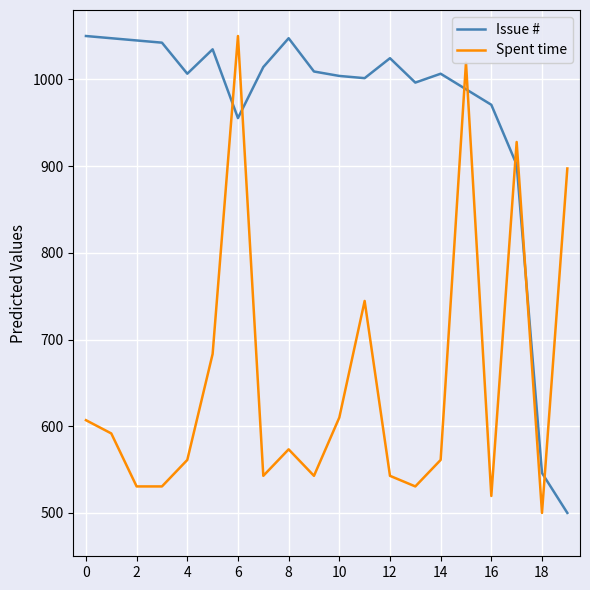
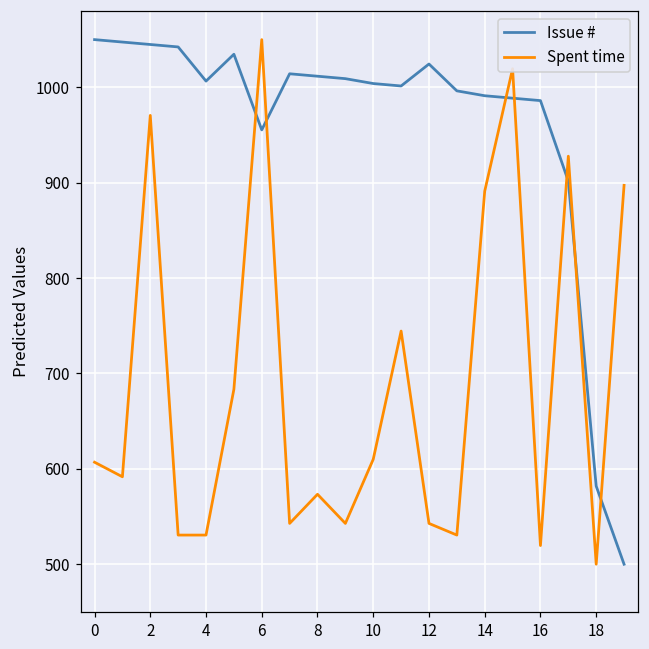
  {
    "Issue #": {
      "0": 1050,
      "2": 1040,
      "4": 1010,
      "6": 960,
-     "8": 1050,
+     "8": 1010,
      "10": 1000,
      "12": 1020,
-     "14": 1010,
-     "16": 970,
-     "18": 550
+     "14": 990,
+     "16": 990,
+     "18": 580
    },
    "Spent time": {
      "0": 610,
-     "2": 530,
-     "4": 560,
+     "2": 970,
+     "4": 530,
      "6": 1050,
      "8": 570,
      "10": 610,
      "12": 540,
-     "14": 560,
+     "14": 890,
      "16": 520,
      "18": 500
    }
  }
